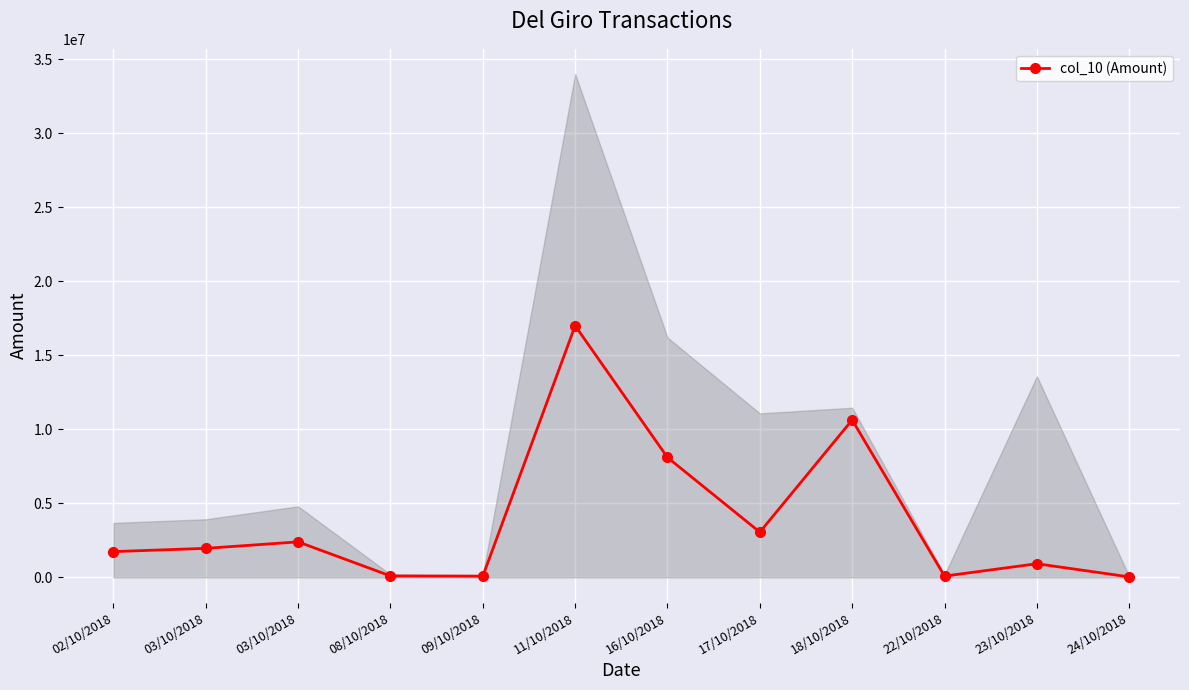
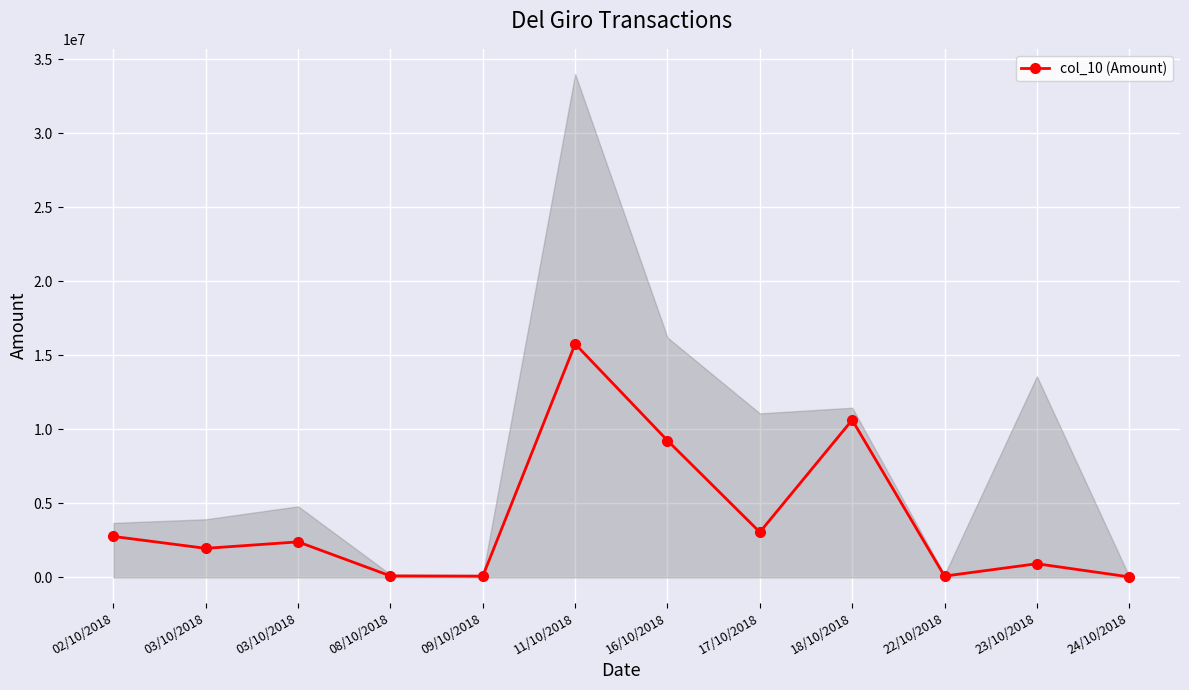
  {
    "col_10 (Amount)": {
-     "02/10/2018": 1700000,
-     "11/10/2018": 17000000,
-     "16/10/2018": 8100000,
+     "02/10/2018": 2800000,
+     "11/10/2018": 15800000,
+     "16/10/2018": 9200000,
      "17/10/2018": 3100000,
      "18/10/2018": 10600000,
      "23/10/2018": 900000
    }
  }
